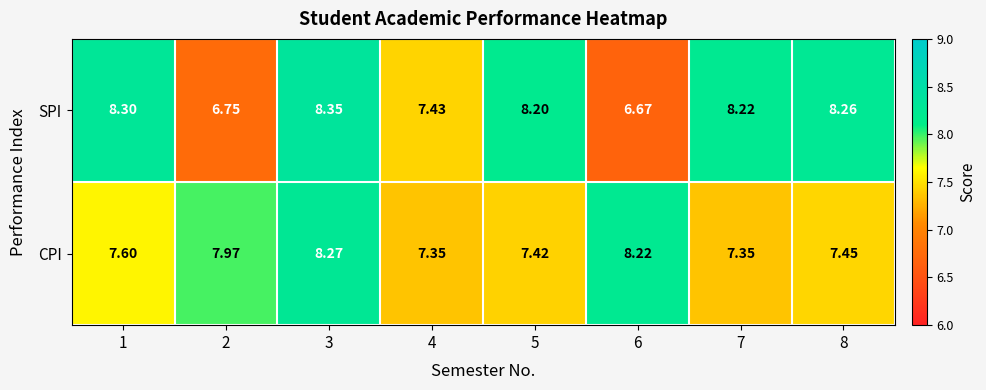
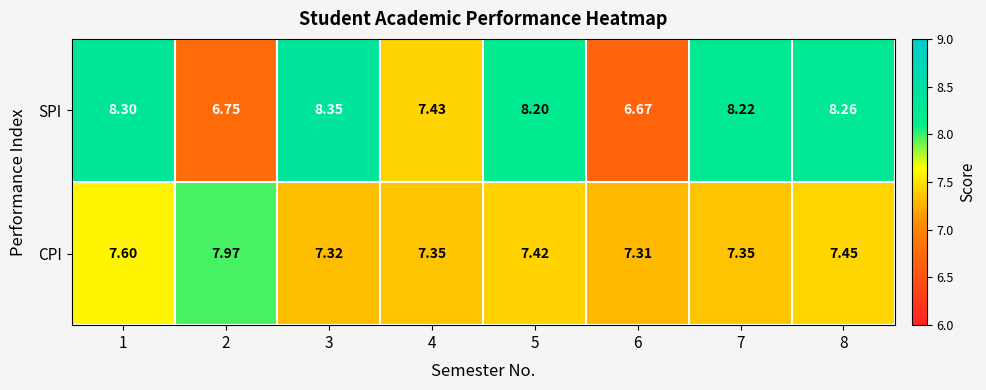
  {
    "SPI": {
      "1": 8.30,
      "2": 6.75,
      "3": 8.35,
      "4": 7.43,
      "5": 8.20,
      "6": 6.67,
      "7": 8.22,
      "8": 8.26
    },
    "CPI": {
      "1": 7.60,
      "2": 7.97,
-     "3": 8.27,
+     "3": 7.32,
      "4": 7.35,
      "5": 7.42,
-     "6": 8.22,
+     "6": 7.31,
      "7": 7.35,
      "8": 7.45
    }
  }
